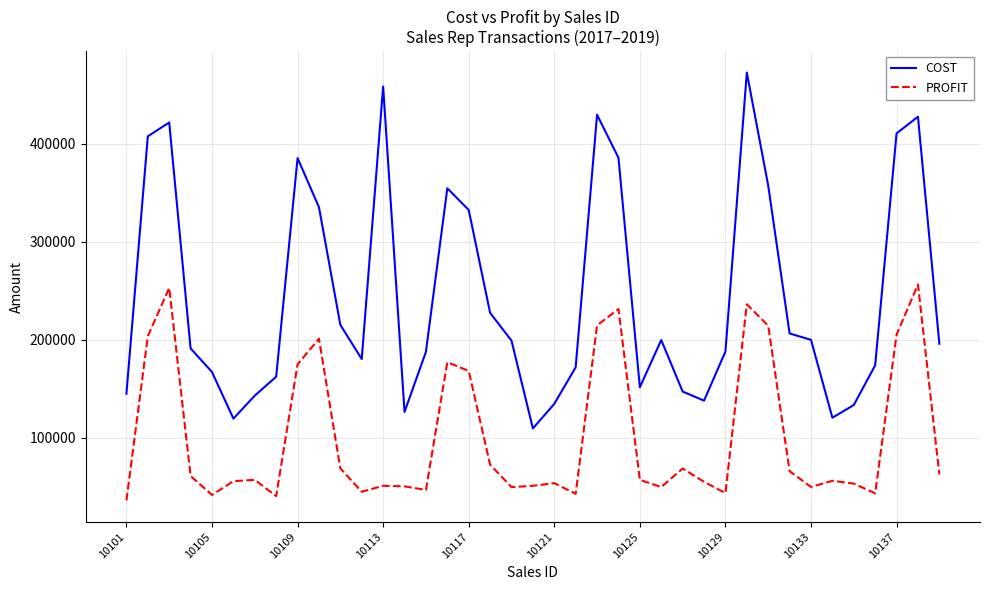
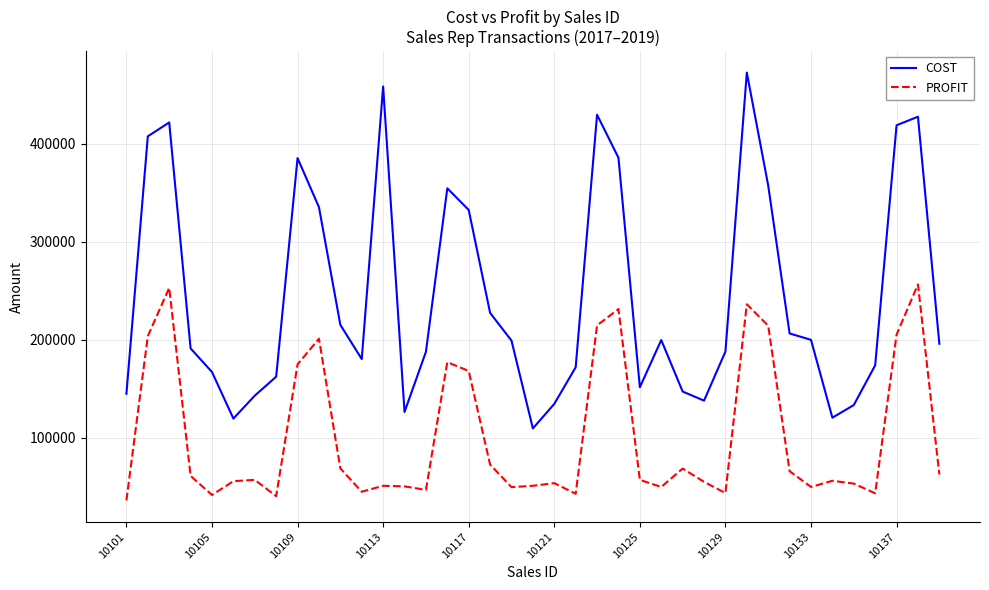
  {
    "COST": {
      "10101": 150000,
      "10105": 170000,
      "10109": 390000,
      "10113": 460000,
      "10117": 330000,
      "10121": 130000,
      "10125": 150000,
      "10129": 190000,
      "10133": 200000,
-     "10137": 410000
+     "10137": 420000
    },
    "PROFIT": {
      "10101": 40000,
      "10105": 40000,
      "10109": 180000,
      "10113": 50000,
      "10117": 170000,
      "10121": 50000,
      "10125": 60000,
      "10129": 40000,
      "10133": 50000,
      "10137": 210000
    }
  }
